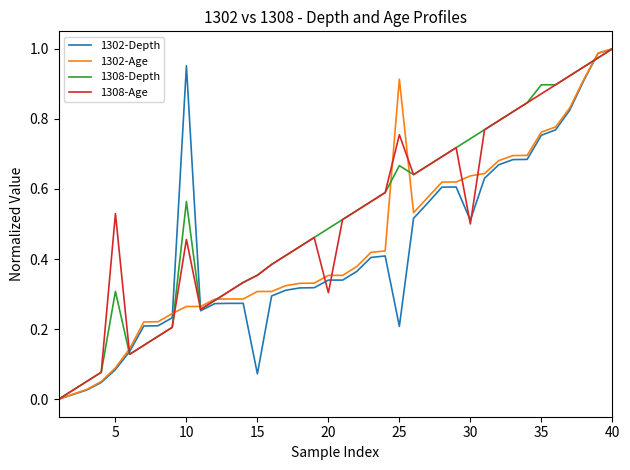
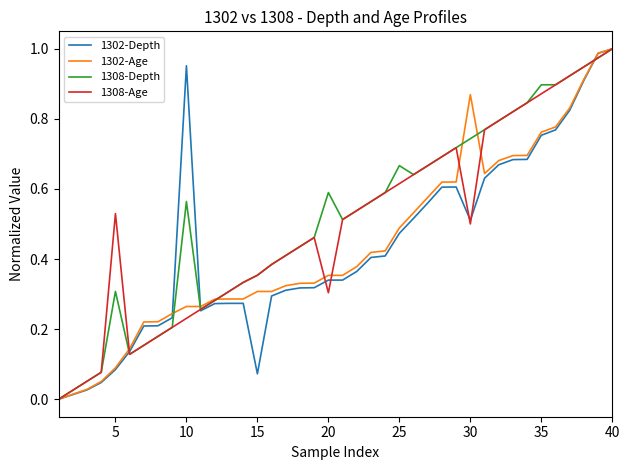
  {
    "1302-Depth": {
      "10": 0.95,
      "15": 0.07,
      "20": 0.34,
-     "25": 0.21,
+     "25": 0.47,
      "30": 0.51,
      "35": 0.75
    },
    "1302-Age": {
      "10": 0.26,
      "15": 0.31,
      "20": 0.35,
-     "25": 0.91,
-     "30": 0.64,
+     "25": 0.49,
+     "30": 0.87,
      "35": 0.76
    },
    "1308-Depth": {
      "5": 0.31,
      "10": 0.56,
-     "20": 0.49,
+     "20": 0.59,
      "25": 0.67,
      "30": 0.74,
      "35": 0.90
    },
    "1308-Age": {
      "5": 0.53,
-     "10": 0.46,
+     "10": 0.23,
      "20": 0.30,
-     "25": 0.75,
+     "25": 0.62,
      "30": 0.50,
      "35": 0.87
    }
  }
